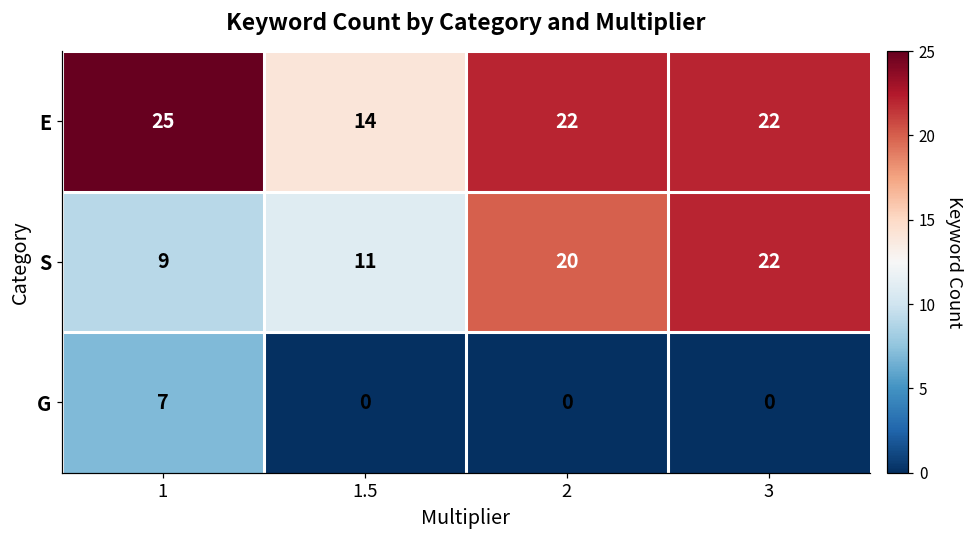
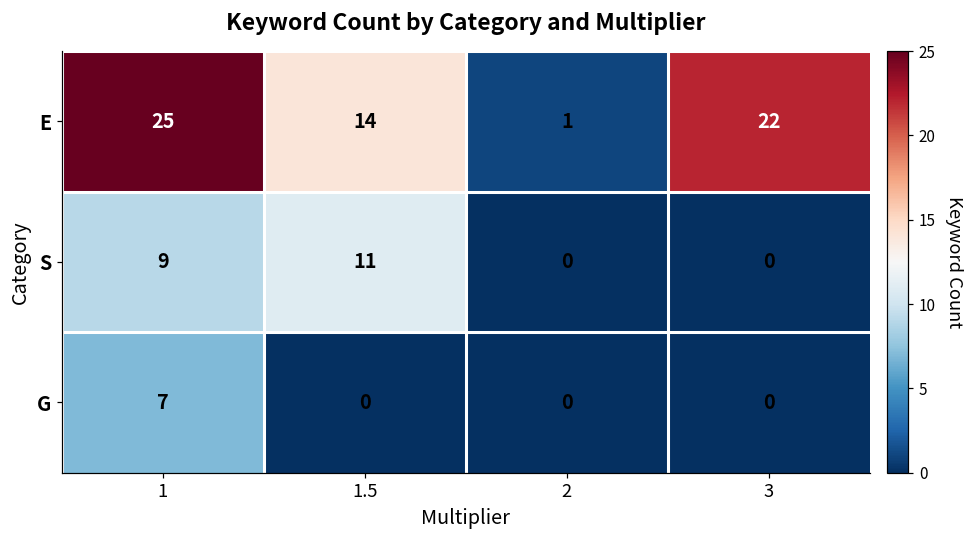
  {
    "E": {
      "1": 25,
      "1.5": 14,
-     "2": 22,
+     "2": 1,
      "3": 22
    },
    "S": {
      "1": 9,
      "1.5": 11,
-     "2": 20,
-     "3": 22
+     "2": 0,
+     "3": 0
    },
    "G": {
      "1": 7,
      "1.5": 0,
      "2": 0,
      "3": 0
    }
  }
